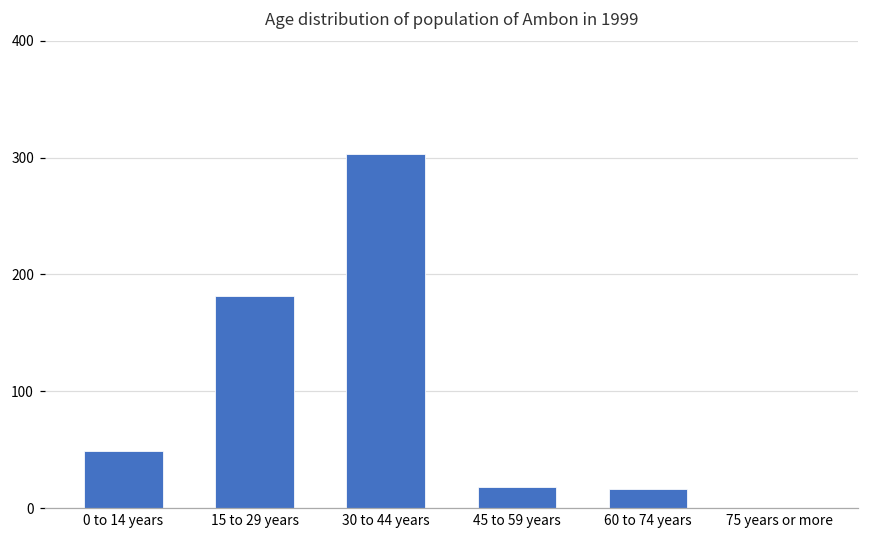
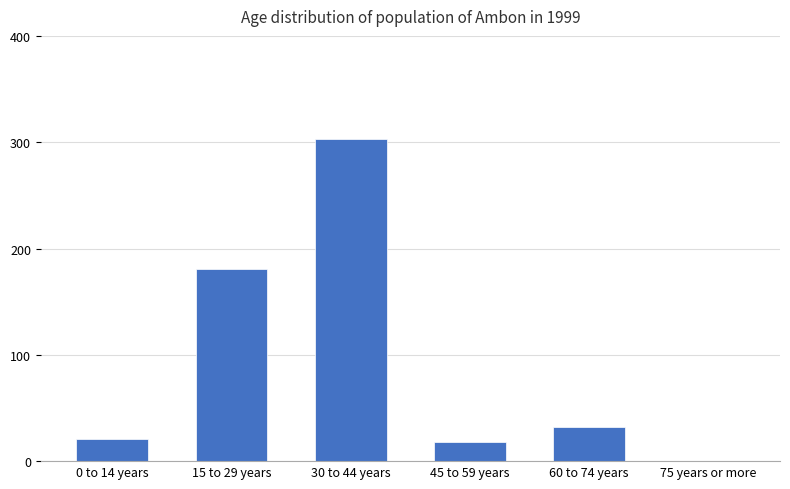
  {
-   "0 to 14 years": 49,
+   "0 to 14 years": 21,
    "15 to 29 years": 181,
    "30 to 44 years": 303,
    "45 to 59 years": 18,
-   "60 to 74 years": 17
+   "60 to 74 years": 32
  }
